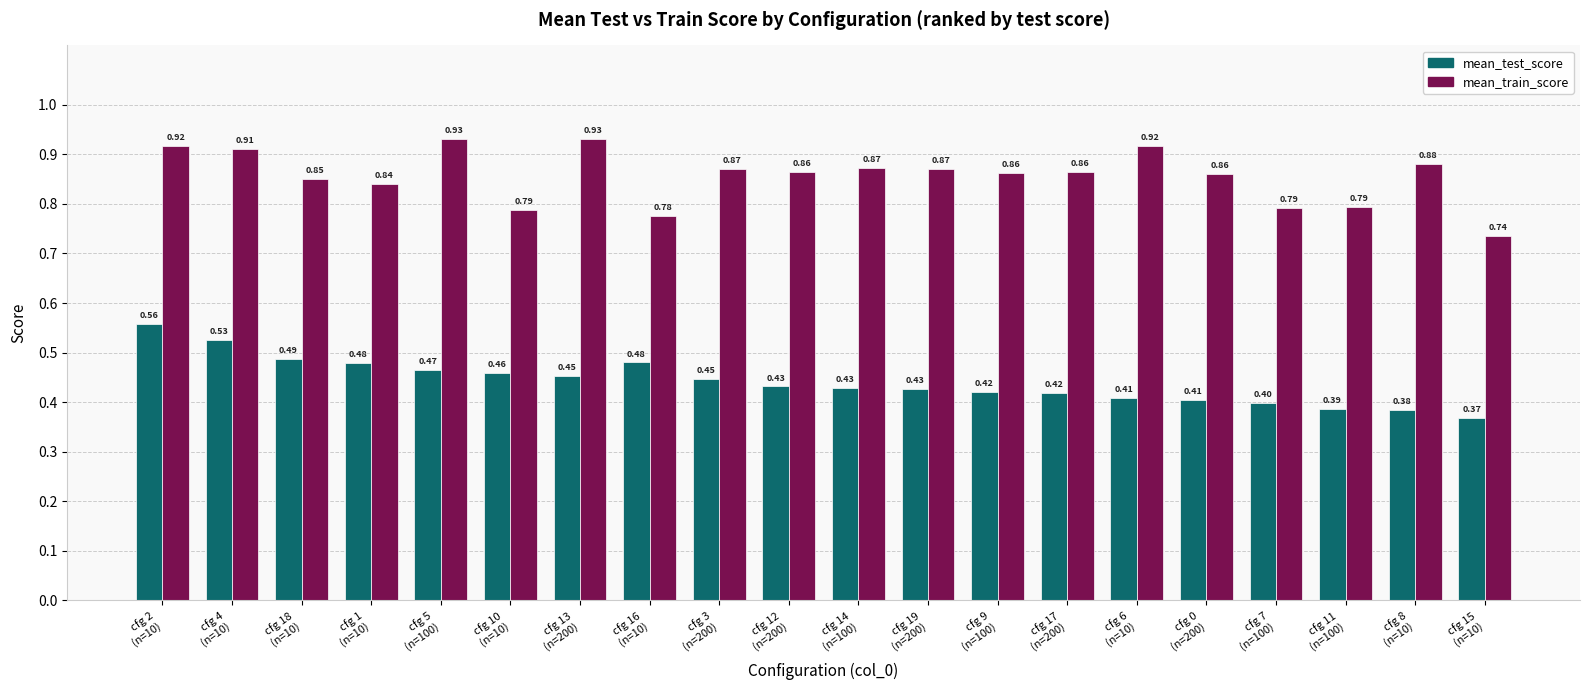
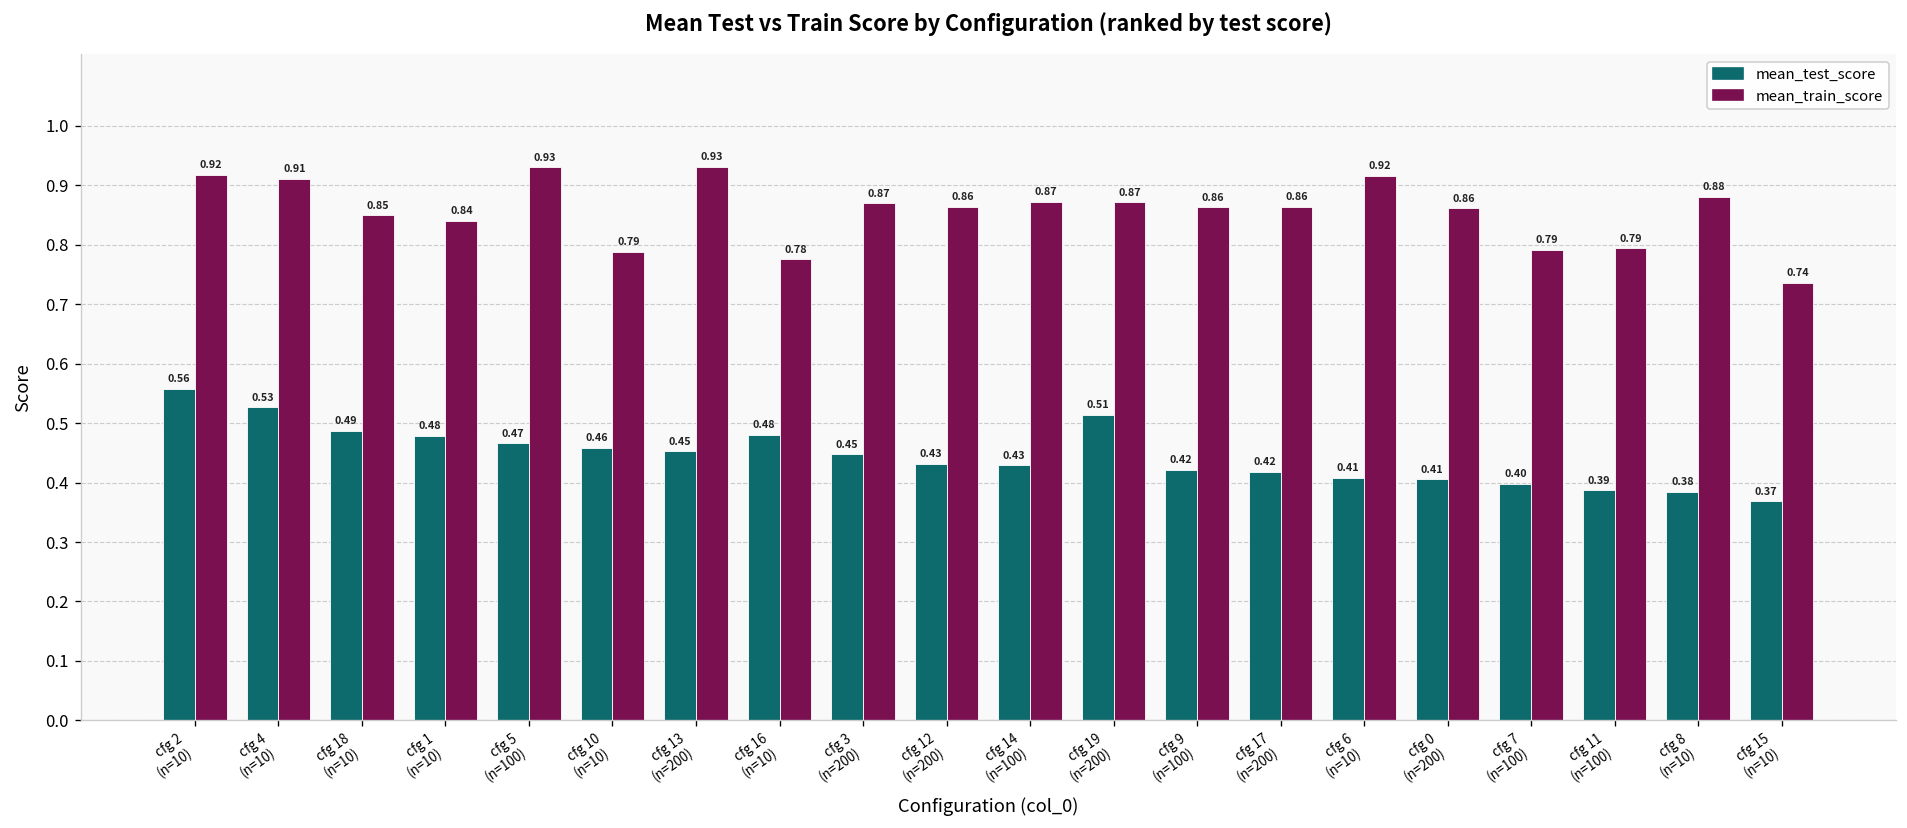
  {
    "mean_test_score": {
      "cfg 2 (n=10)": 0.56,
      "cfg 4 (n=10)": 0.53,
      "cfg 18 (n=10)": 0.49,
      "cfg 1 (n=10)": 0.48,
      "cfg 5 (n=100)": 0.47,
      "cfg 10 (n=10)": 0.46,
      "cfg 13 (n=200)": 0.45,
      "cfg 16 (n=10)": 0.48,
      "cfg 3 (n=200)": 0.45,
      "cfg 12 (n=200)": 0.43,
      "cfg 14 (n=100)": 0.43,
-     "cfg 19 (n=200)": 0.43,
+     "cfg 19 (n=200)": 0.51,
      "cfg 9 (n=100)": 0.42,
      "cfg 17 (n=200)": 0.42,
      "cfg 6 (n=10)": 0.41,
      "cfg 0 (n=200)": 0.41,
      "cfg 7 (n=100)": 0.40,
      "cfg 11 (n=100)": 0.39,
      "cfg 8 (n=10)": 0.38,
      "cfg 15 (n=10)": 0.37
    },
    "mean_train_score": {
      "cfg 2 (n=10)": 0.92,
      "cfg 4 (n=10)": 0.91,
      "cfg 18 (n=10)": 0.85,
      "cfg 1 (n=10)": 0.84,
      "cfg 5 (n=100)": 0.93,
      "cfg 10 (n=10)": 0.79,
      "cfg 13 (n=200)": 0.93,
      "cfg 16 (n=10)": 0.78,
      "cfg 3 (n=200)": 0.87,
      "cfg 12 (n=200)": 0.86,
      "cfg 14 (n=100)": 0.87,
      "cfg 19 (n=200)": 0.87,
      "cfg 9 (n=100)": 0.86,
      "cfg 17 (n=200)": 0.86,
      "cfg 6 (n=10)": 0.92,
      "cfg 0 (n=200)": 0.86,
      "cfg 7 (n=100)": 0.79,
      "cfg 11 (n=100)": 0.79,
      "cfg 8 (n=10)": 0.88,
      "cfg 15 (n=10)": 0.74
    }
  }
